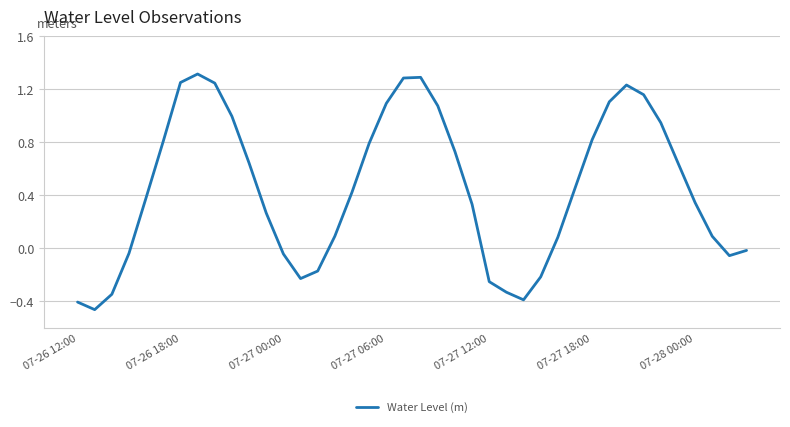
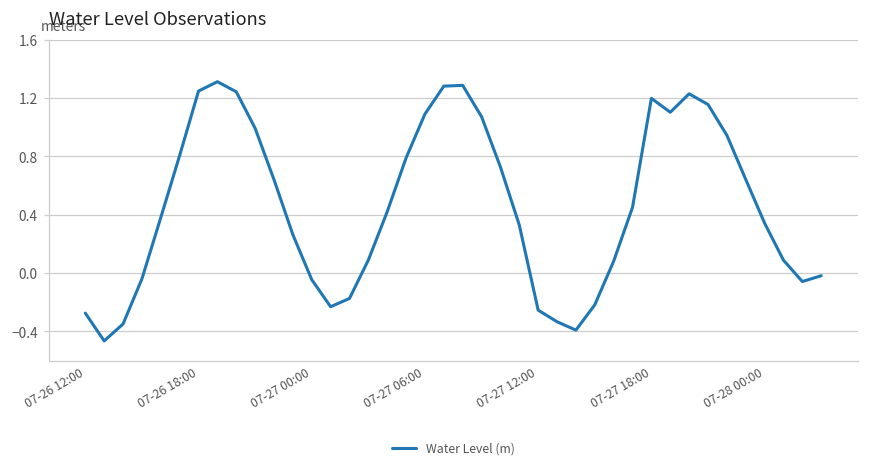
  {
-   "07-26 12:00": -0.41,
+   "07-26 12:00": -0.27,
    "07-26 18:00": 1.25,
    "07-27 00:00": -0.04,
    "07-27 06:00": 1.09,
    "07-27 12:00": -0.25,
-   "07-27 18:00": 0.82,
+   "07-27 18:00": 1.20,
    "07-28 00:00": 0.34
  }
